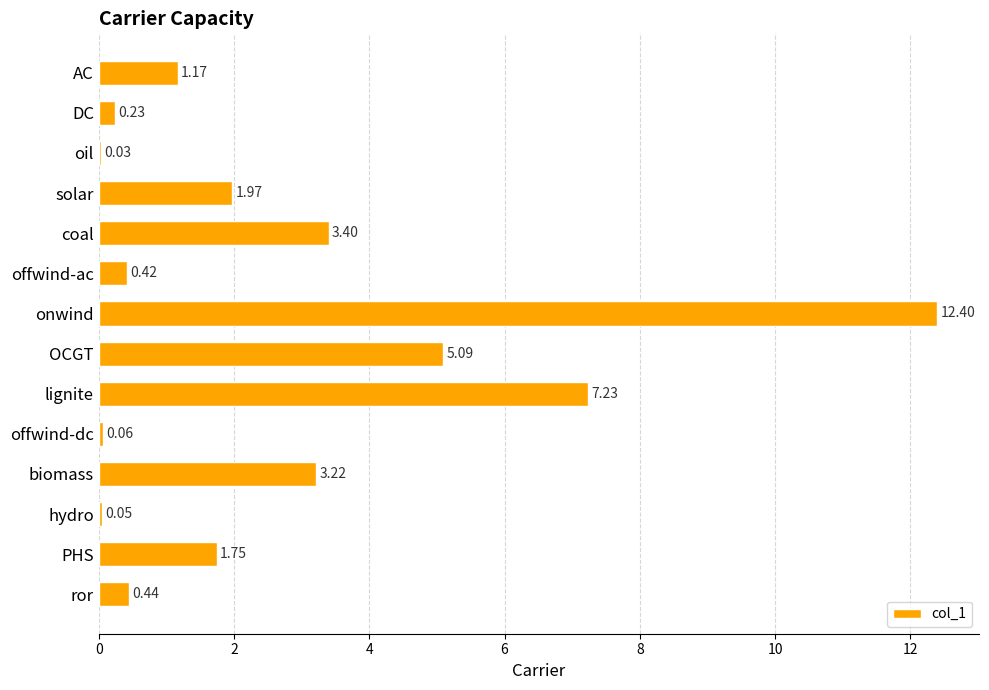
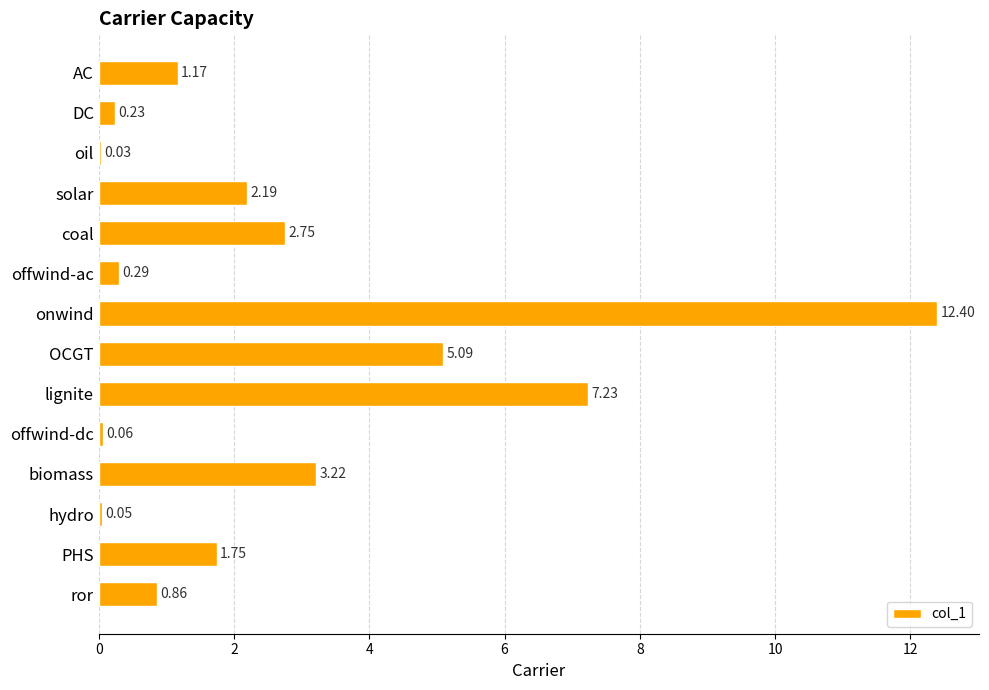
  {
    "AC": 1.17,
    "DC": 0.23,
    "oil": 0.03,
-   "solar": 1.97,
-   "coal": 3.40,
-   "offwind-ac": 0.42,
+   "solar": 2.19,
+   "coal": 2.75,
+   "offwind-ac": 0.29,
    "onwind": 12.40,
    "OCGT": 5.09,
    "lignite": 7.23,
    "offwind-dc": 0.06,
    "biomass": 3.22,
    "hydro": 0.05,
    "PHS": 1.75,
-   "ror": 0.44
+   "ror": 0.86
  }
